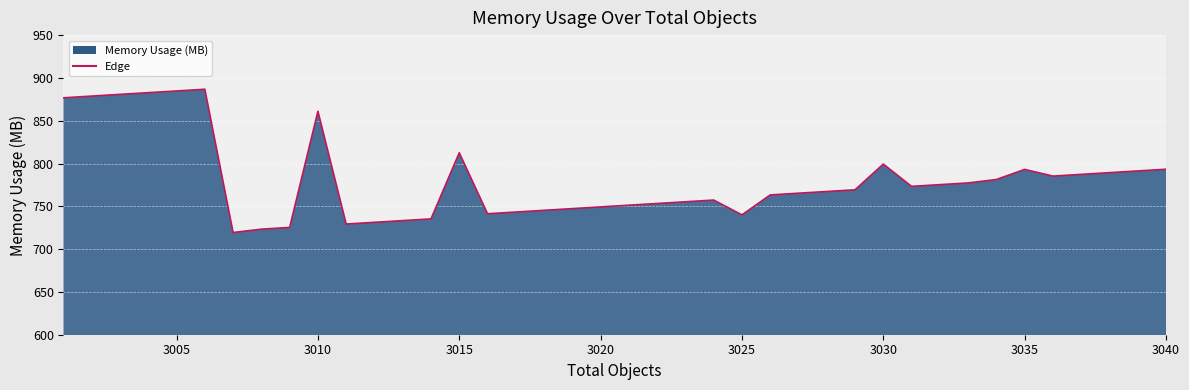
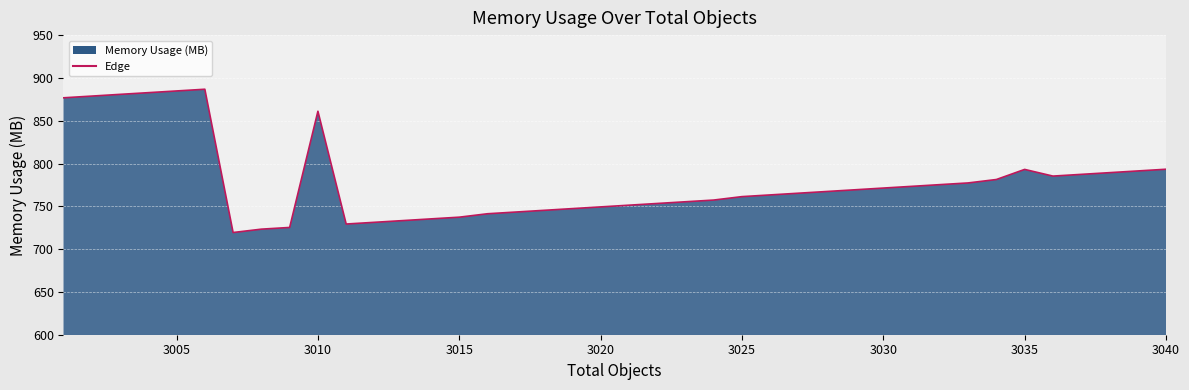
  {
    "3005": 880,
    "3010": 860,
-   "3015": 810,
+   "3015": 740,
    "3020": 750,
-   "3025": 740,
-   "3030": 800,
+   "3025": 760,
+   "3030": 770,
    "3035": 790,
    "3040": 790
  }
